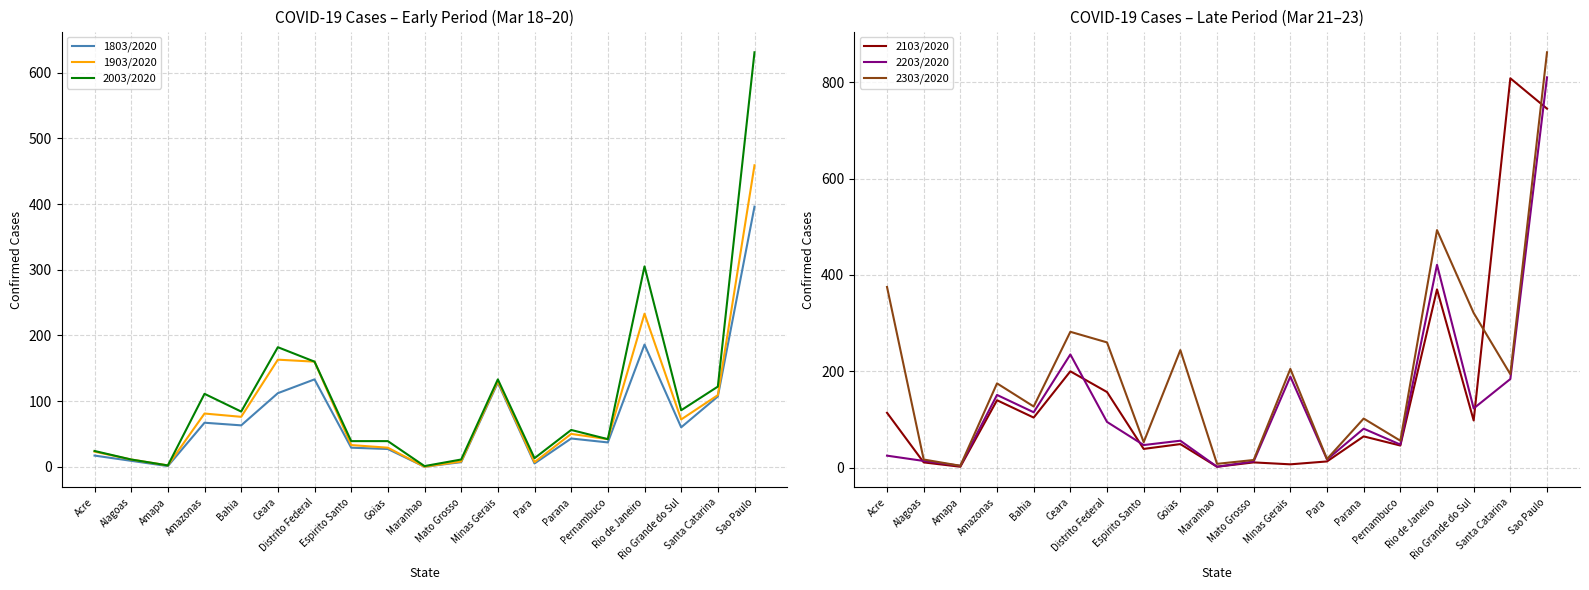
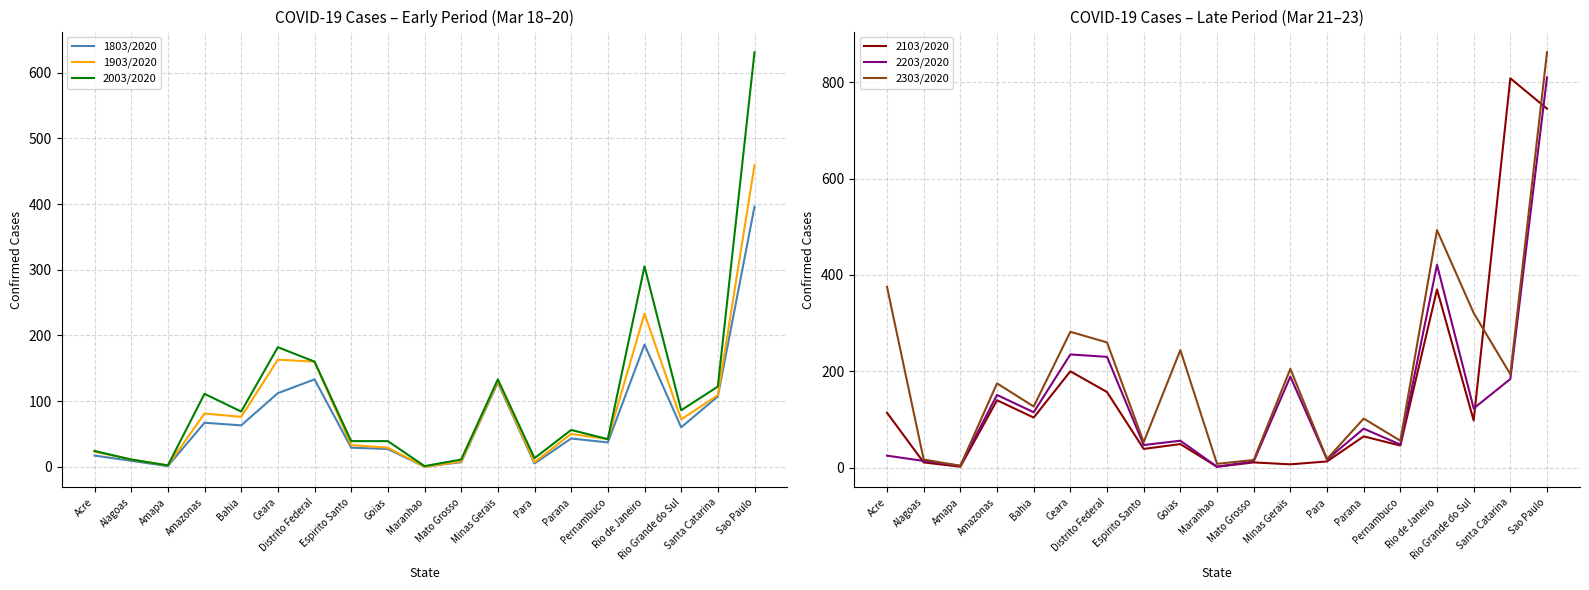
  {
    "COVID-19 Cases – Early Period (Mar 18–20)": {
      "1803/2020": {
        "Acre": 20,
        "Amazonas": 70,
        "Bahia": 60,
        "Ceara": 110,
        "Distrito Federal": 130,
        "Espirito Santo": 30,
        "Parana": 40,
        "Pernambuco": 40,
        "Rio de Janeiro": 190,
        "Rio Grande do Sul": 60,
        "Sao Paulo": 400
      },
      "1903/2020": {
        "Amazonas": 80,
        "Bahia": 80,
        "Ceara": 160,
        "Espirito Santo": 30,
        "Parana": 50,
        "Rio de Janeiro": 230,
        "Rio Grande do Sul": 70,
        "Sao Paulo": 460
      },
      "2003/2020": {
        "Amazonas": 110,
        "Bahia": 80,
        "Ceara": 180,
        "Espirito Santo": 40,
        "Goias": 40,
        "Para": 10,
        "Parana": 60,
        "Rio de Janeiro": 310,
        "Rio Grande do Sul": 90,
        "Santa Catarina": 120,
        "Sao Paulo": 630
      }
    },
    "COVID-19 Cases – Late Period (Mar 21–23)": {
      "2103/2020": {
        "Acre": 110,
        "Amazonas": 140,
        "Bahia": 100,
        "Ceara": 200,
        "Distrito Federal": 160,
        "Espirito Santo": 40,
        "Goias": 50,
        "Minas Gerais": 10,
        "Parana": 70,
        "Rio de Janeiro": 370,
        "Rio Grande do Sul": 100,
        "Santa Catarina": 810,
        "Sao Paulo": 750
      },
      "2203/2020": {
        "Acre": 30,
        "Amazonas": 150,
        "Bahia": 120,
        "Ceara": 240,
-       "Distrito Federal": 100,
+       "Distrito Federal": 230,
        "Espirito Santo": 50,
        "Goias": 60,
        "Minas Gerais": 190,
        "Parana": 80,
        "Rio de Janeiro": 420,
        "Rio Grande do Sul": 120,
        "Santa Catarina": 180,
        "Sao Paulo": 810
      },
      "2303/2020": {
        "Acre": 380,
        "Amazonas": 180,
        "Bahia": 130,
        "Ceara": 280,
        "Distrito Federal": 260,
        "Espirito Santo": 50,
        "Goias": 240,
        "Maranhao": 10,
        "Minas Gerais": 210,
        "Parana": 100,
        "Pernambuco": 60,
        "Rio de Janeiro": 490,
        "Rio Grande do Sul": 320,
        "Santa Catarina": 190,
        "Sao Paulo": 860
      }
    }
  }
